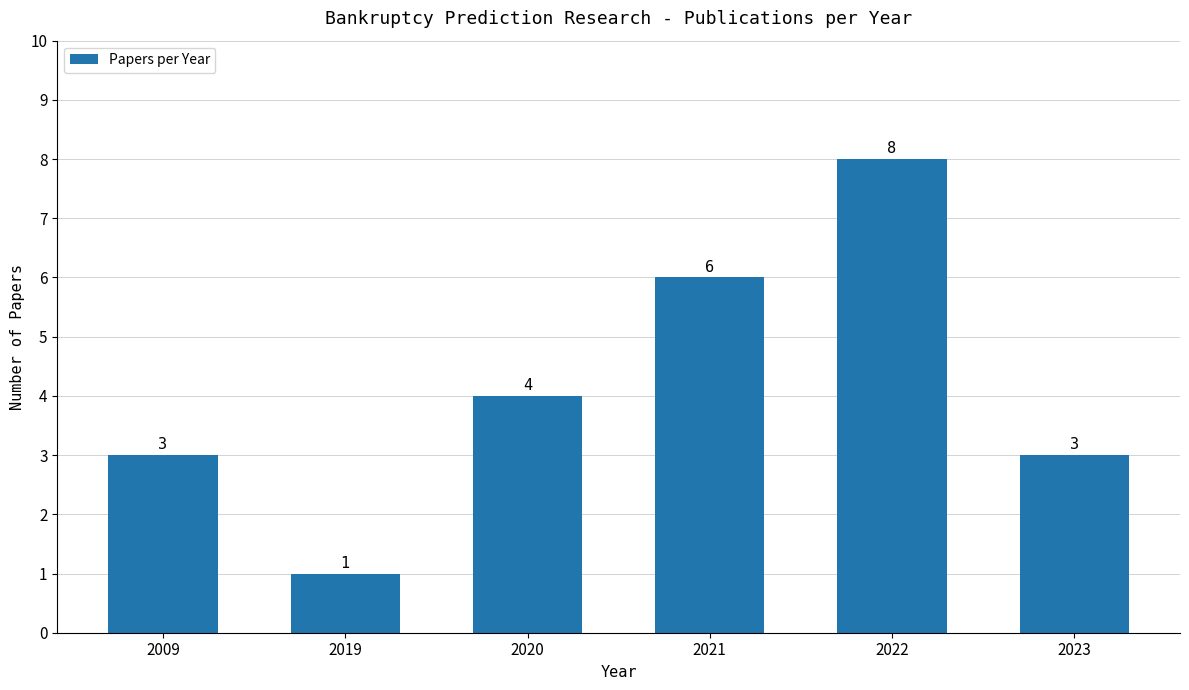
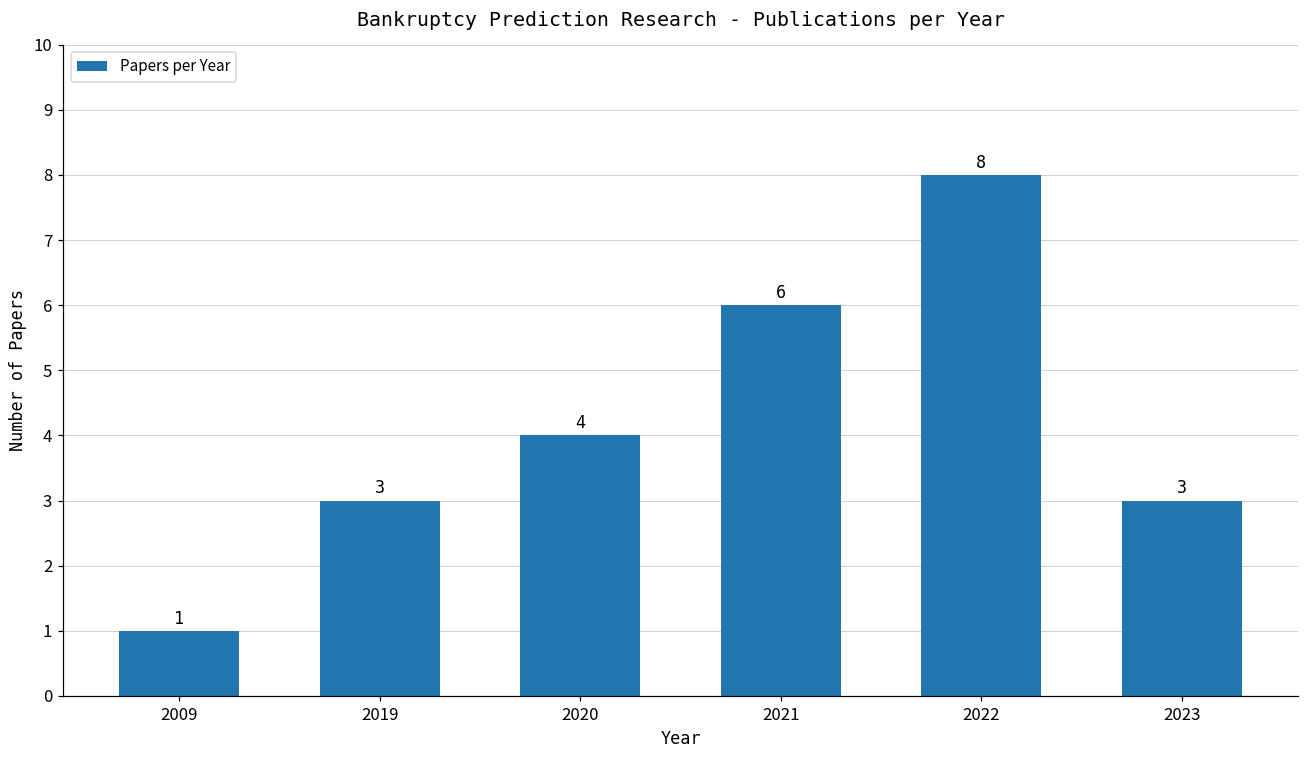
  {
-   "2009": 3,
-   "2019": 1,
+   "2009": 1,
+   "2019": 3,
    "2020": 4,
    "2021": 6,
    "2022": 8,
    "2023": 3
  }
